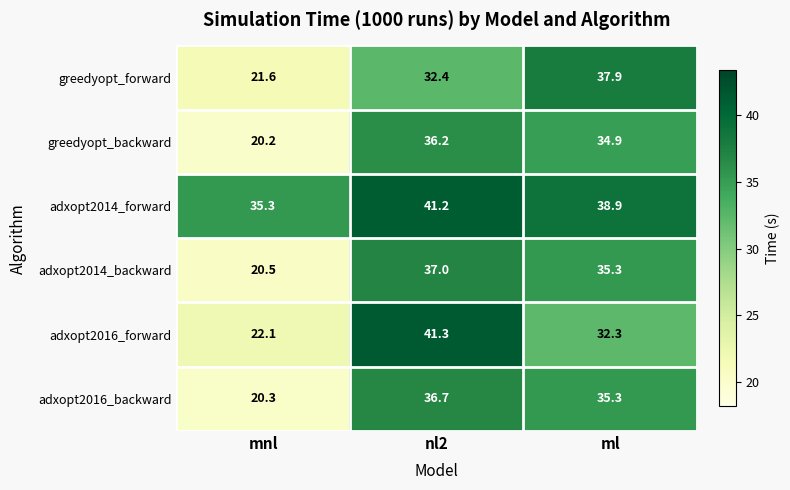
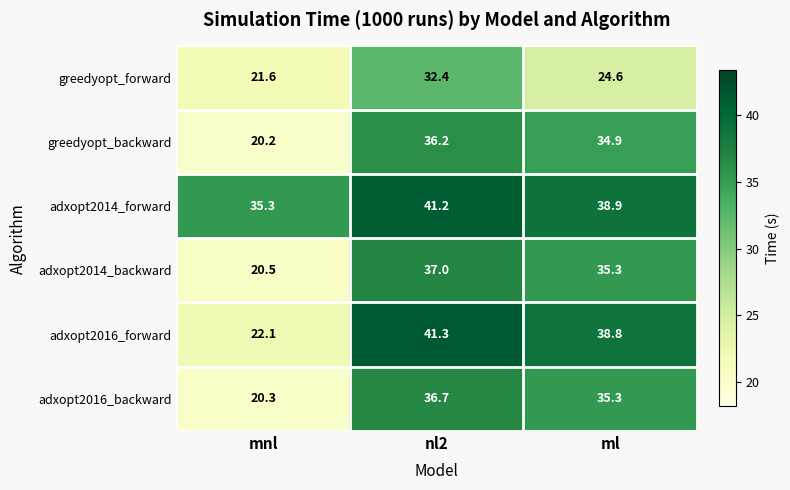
  {
    "greedyopt_forward": {
      "mnl": 21.6,
      "nl2": 32.4,
-     "ml": 37.9
+     "ml": 24.6
    },
    "greedyopt_backward": {
      "mnl": 20.2,
      "nl2": 36.2,
      "ml": 34.9
    },
    "adxopt2014_forward": {
      "mnl": 35.3,
      "nl2": 41.2,
      "ml": 38.9
    },
    "adxopt2014_backward": {
      "mnl": 20.5,
      "nl2": 37.0,
      "ml": 35.3
    },
    "adxopt2016_forward": {
      "mnl": 22.1,
      "nl2": 41.3,
-     "ml": 32.3
+     "ml": 38.8
    },
    "adxopt2016_backward": {
      "mnl": 20.3,
      "nl2": 36.7,
      "ml": 35.3
    }
  }
